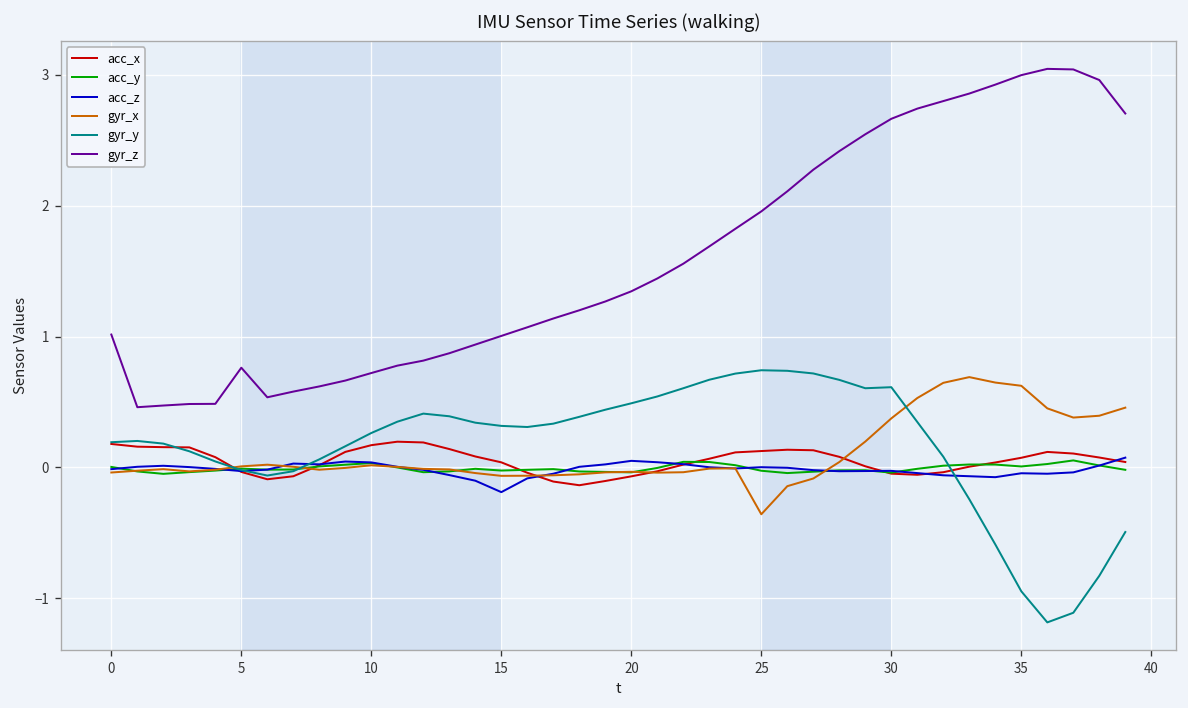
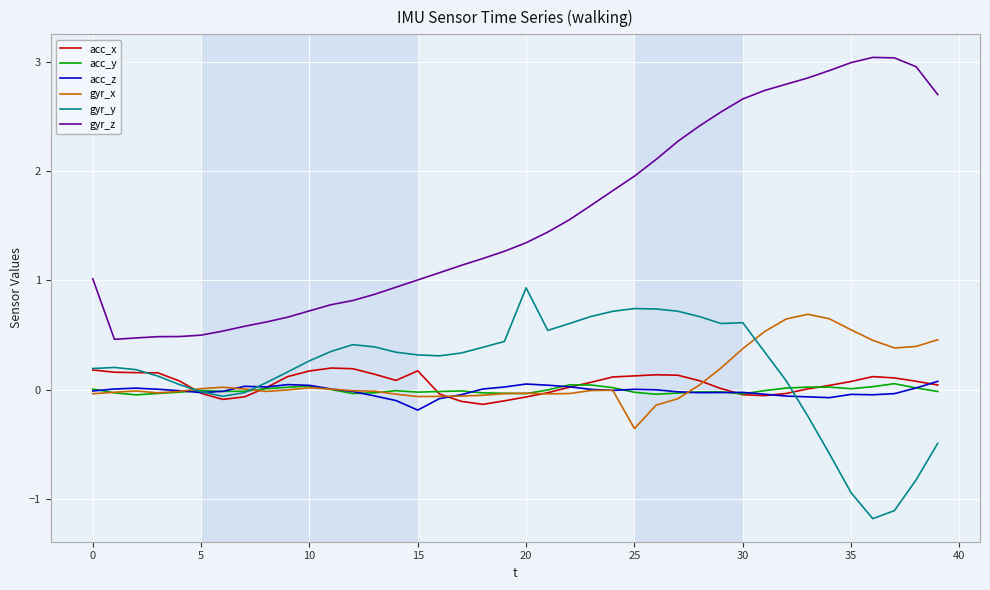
  {
    "acc_x": {
      "10": 0.17,
-     "15": 0.04,
+     "15": 0.17,
      "20": -0.07,
      "25": 0.13,
      "35": 0.07
    },
    "acc_y": {
      "15": -0.02,
      "25": -0.03,
      "35": 0.01
    },
    "acc_z": {
      "15": -0.19,
      "20": 0.05,
      "25": 0.00,
      "35": -0.04
    },
    "gyr_x": {
      "0": -0.04,
      "15": -0.06,
      "25": -0.36,
      "30": 0.37,
-     "35": 0.62
+     "35": 0.55
    },
    "gyr_y": {
      "10": 0.26,
      "15": 0.32,
-     "20": 0.49,
+     "20": 0.93,
      "25": 0.74,
      "30": 0.61,
      "35": -0.95
    },
    "gyr_z": {
      "0": 1.02,
-     "5": 0.76,
+     "5": 0.50,
      "10": 0.72,
      "15": 1.00,
      "20": 1.35,
      "25": 1.96,
      "30": 2.66,
      "35": 3.00
    }
  }
